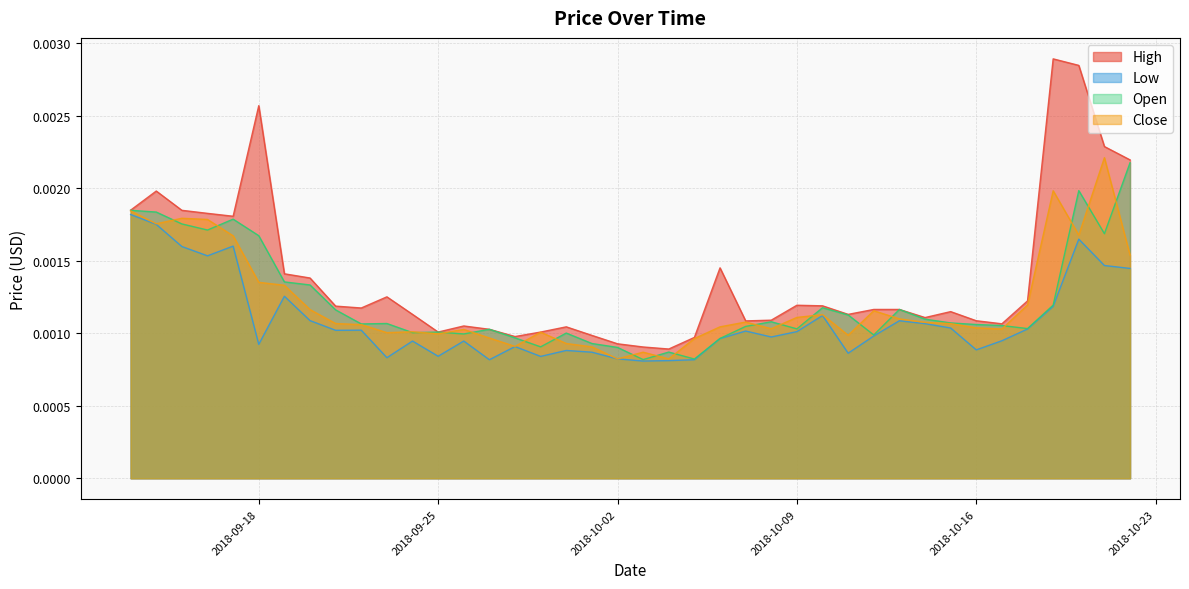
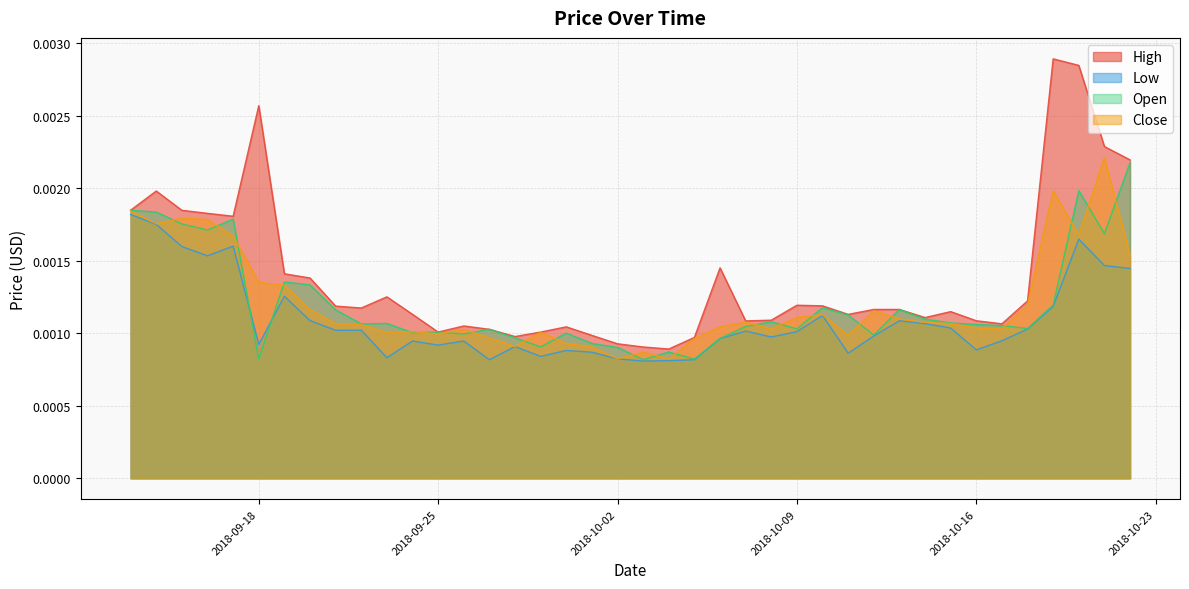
  {
    "High": {
      "2018-09-18": 0.00257,
      "2018-10-02": 0.00093,
      "2018-10-09": 0.00119,
      "2018-10-16": 0.00109
    },
    "Low": {
      "2018-09-18": 0.00092,
-     "2018-09-25": 0.00084,
+     "2018-09-25": 0.00092,
      "2018-10-09": 0.00101,
      "2018-10-16": 0.00089
    },
    "Open": {
-     "2018-09-18": 0.00167,
+     "2018-09-18": 0.00082,
      "2018-10-02": 0.00090,
      "2018-10-09": 0.00103,
      "2018-10-16": 0.00106
    },
    "Close": {
      "2018-09-18": 0.00135,
      "2018-10-09": 0.00111,
      "2018-10-16": 0.00104
    }
  }
